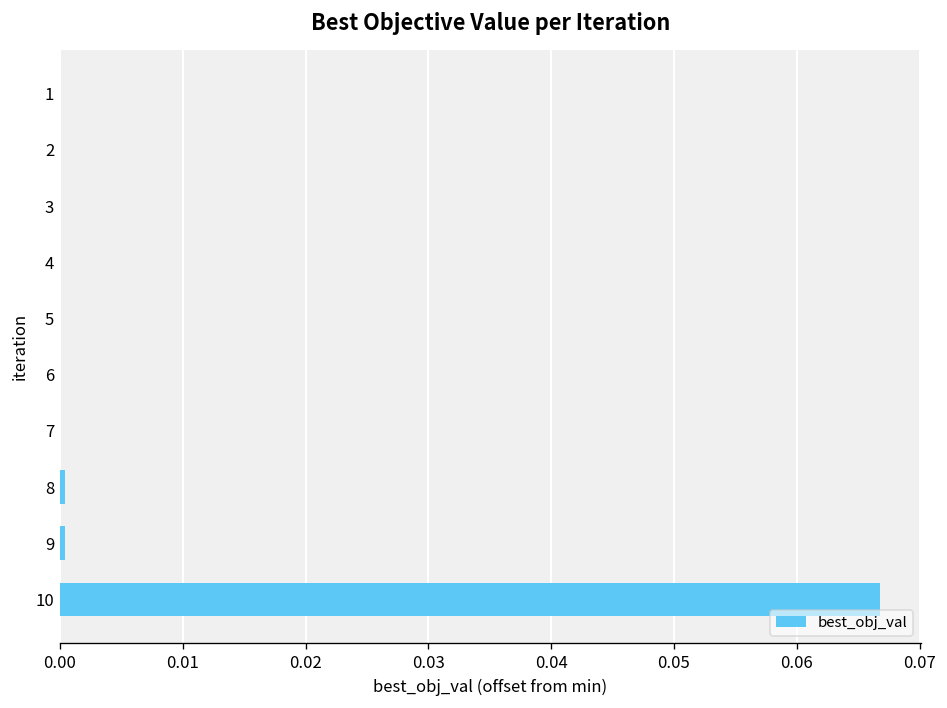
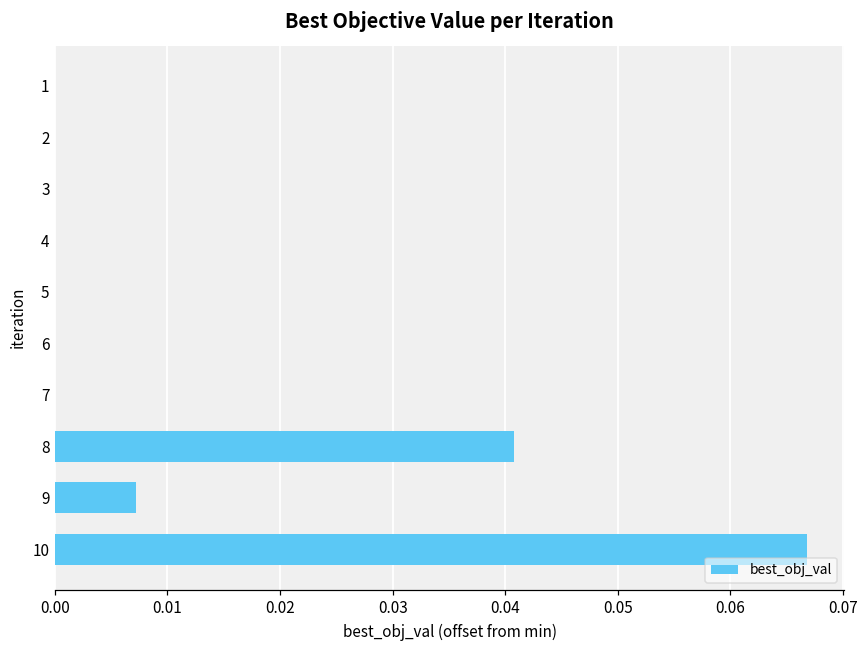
  {
    "1": 0.0000,
    "2": 0.0000,
    "3": 0.0000,
    "4": 0.0000,
    "5": 0.0000,
    "6": 0.0000,
    "7": 0.0000,
-   "8": 0.0004,
-   "9": 0.0004,
+   "8": 0.0408,
+   "9": 0.0072,
    "10": 0.0668
  }
